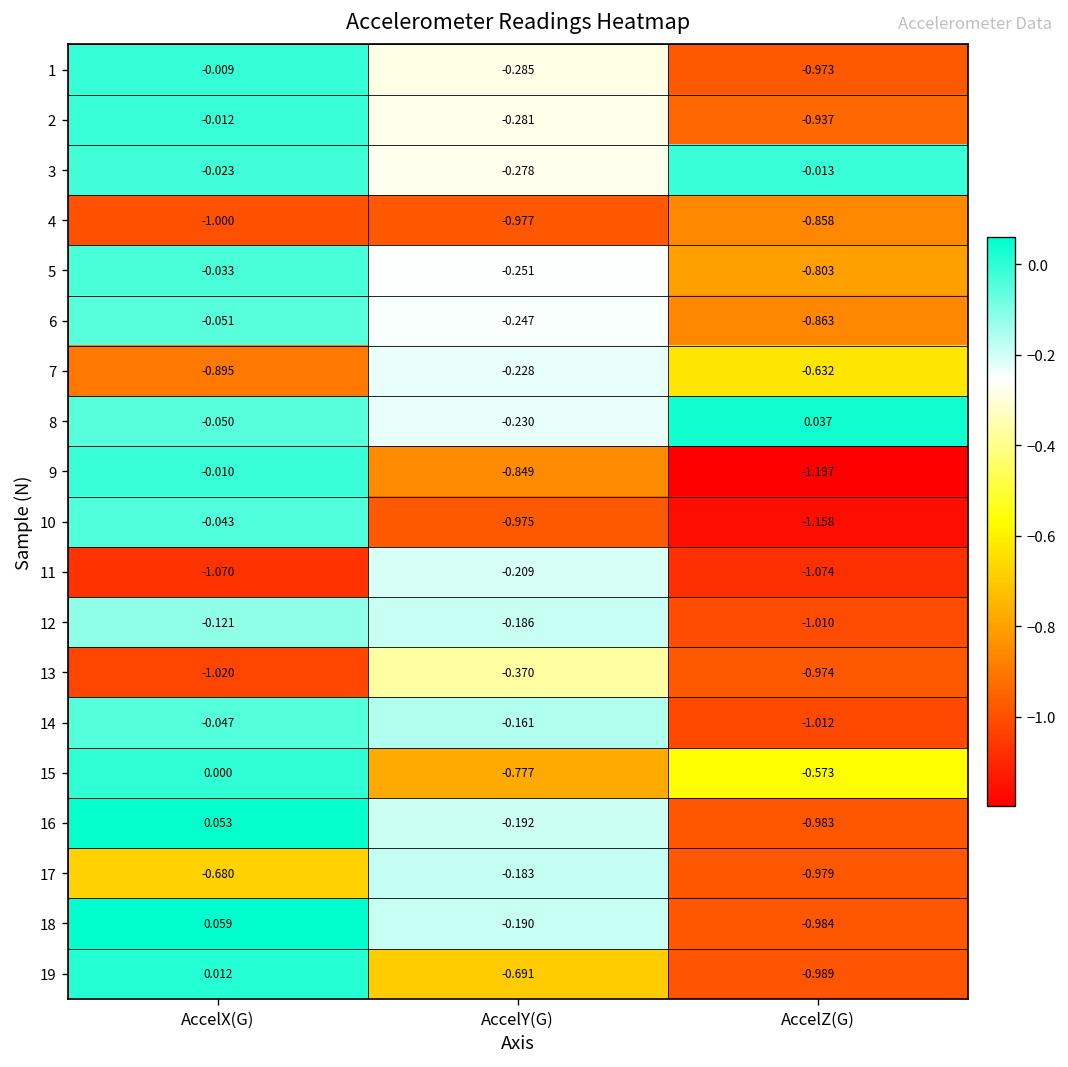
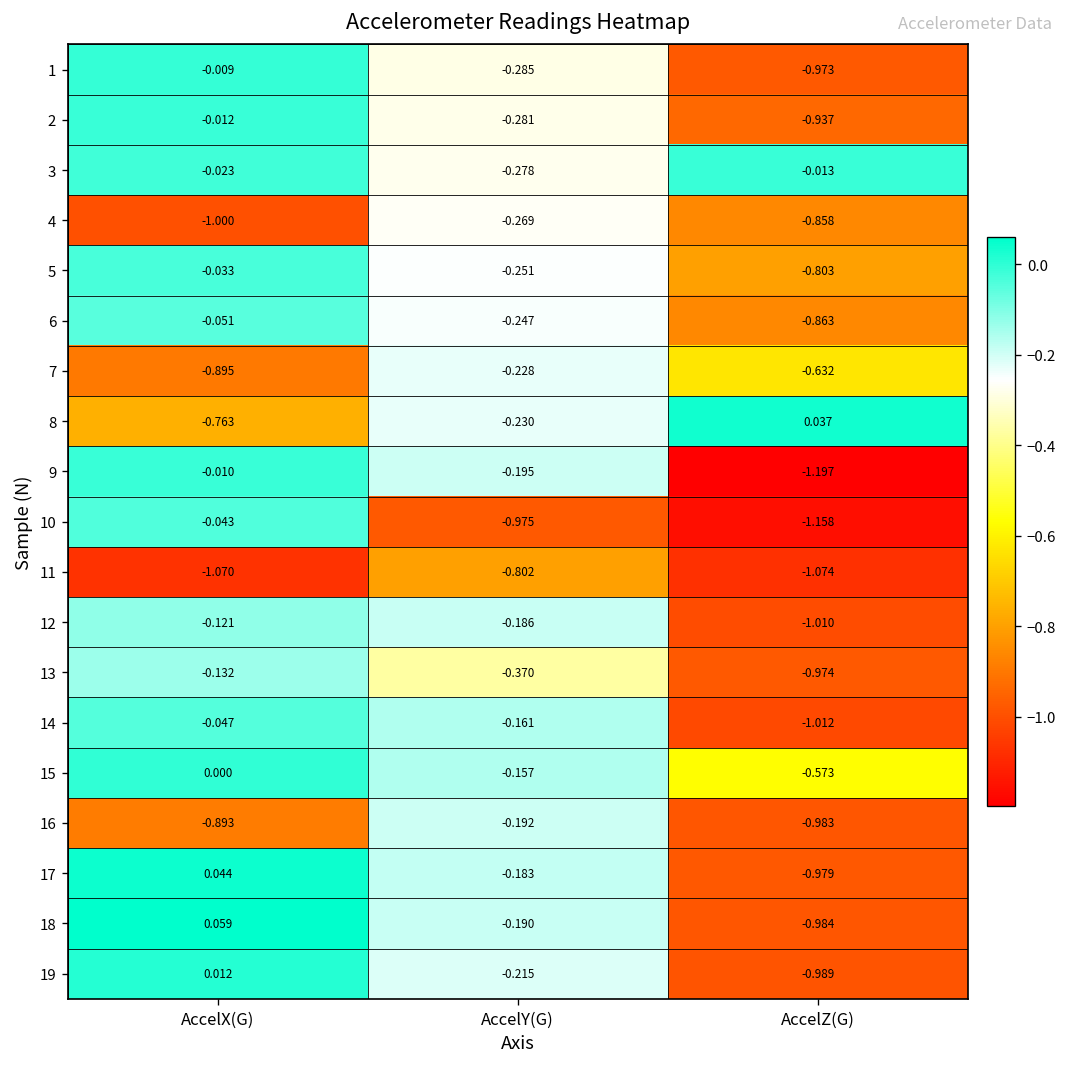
  {
    "1": {
      "AccelX(G)": -0.009,
      "AccelY(G)": -0.285,
      "AccelZ(G)": -0.973
    },
    "2": {
      "AccelX(G)": -0.012,
      "AccelY(G)": -0.281,
      "AccelZ(G)": -0.937
    },
    "3": {
      "AccelX(G)": -0.023,
      "AccelY(G)": -0.278,
      "AccelZ(G)": -0.013
    },
    "4": {
      "AccelX(G)": -1.000,
-     "AccelY(G)": -0.977,
+     "AccelY(G)": -0.269,
      "AccelZ(G)": -0.858
    },
    "5": {
      "AccelX(G)": -0.033,
      "AccelY(G)": -0.251,
      "AccelZ(G)": -0.803
    },
    "6": {
      "AccelX(G)": -0.051,
      "AccelY(G)": -0.247,
      "AccelZ(G)": -0.863
    },
    "7": {
      "AccelX(G)": -0.895,
      "AccelY(G)": -0.228,
      "AccelZ(G)": -0.632
    },
    "8": {
-     "AccelX(G)": -0.050,
+     "AccelX(G)": -0.763,
      "AccelY(G)": -0.230,
      "AccelZ(G)": 0.037
    },
    "9": {
      "AccelX(G)": -0.010,
-     "AccelY(G)": -0.849,
+     "AccelY(G)": -0.195,
      "AccelZ(G)": -1.197
    },
    "10": {
      "AccelX(G)": -0.043,
      "AccelY(G)": -0.975,
      "AccelZ(G)": -1.158
    },
    "11": {
      "AccelX(G)": -1.070,
-     "AccelY(G)": -0.209,
+     "AccelY(G)": -0.802,
      "AccelZ(G)": -1.074
    },
    "12": {
      "AccelX(G)": -0.121,
      "AccelY(G)": -0.186,
      "AccelZ(G)": -1.010
    },
    "13": {
-     "AccelX(G)": -1.020,
+     "AccelX(G)": -0.132,
      "AccelY(G)": -0.370,
      "AccelZ(G)": -0.974
    },
    "14": {
      "AccelX(G)": -0.047,
      "AccelY(G)": -0.161,
      "AccelZ(G)": -1.012
    },
    "15": {
      "AccelX(G)": 0.000,
-     "AccelY(G)": -0.777,
+     "AccelY(G)": -0.157,
      "AccelZ(G)": -0.573
    },
    "16": {
-     "AccelX(G)": 0.053,
+     "AccelX(G)": -0.893,
      "AccelY(G)": -0.192,
      "AccelZ(G)": -0.983
    },
    "17": {
-     "AccelX(G)": -0.680,
+     "AccelX(G)": 0.044,
      "AccelY(G)": -0.183,
      "AccelZ(G)": -0.979
    },
    "18": {
      "AccelX(G)": 0.059,
      "AccelY(G)": -0.190,
      "AccelZ(G)": -0.984
    },
    "19": {
      "AccelX(G)": 0.012,
-     "AccelY(G)": -0.691,
+     "AccelY(G)": -0.215,
      "AccelZ(G)": -0.989
    }
  }
